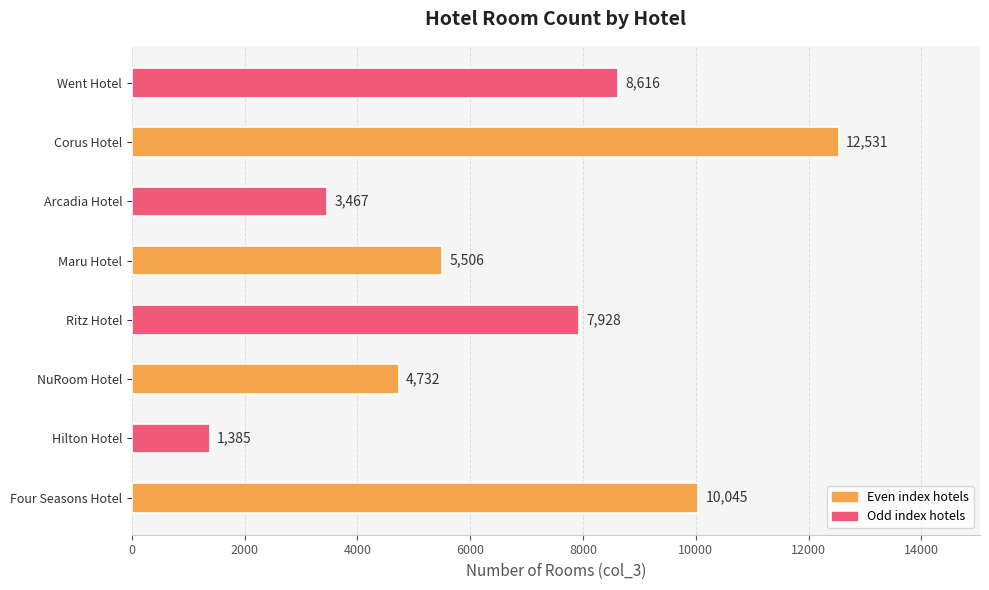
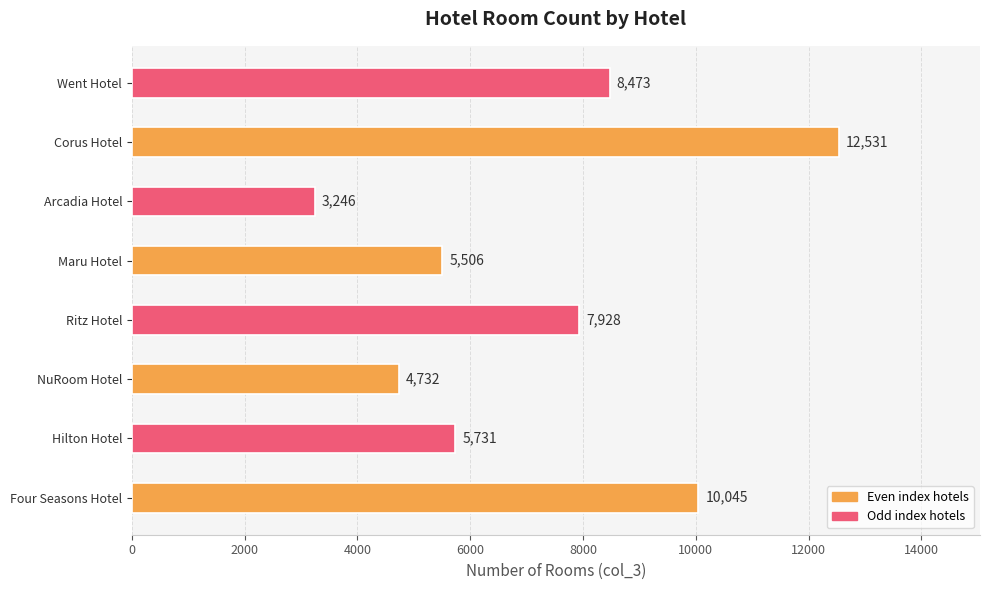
  {
-   "Went Hotel": "8,616",
+   "Went Hotel": "8,473",
    "Corus Hotel": "12,531",
-   "Arcadia Hotel": "3,467",
+   "Arcadia Hotel": "3,246",
    "Maru Hotel": "5,506",
    "Ritz Hotel": "7,928",
    "NuRoom Hotel": "4,732",
-   "Hilton Hotel": "1,385",
+   "Hilton Hotel": "5,731",
    "Four Seasons Hotel": "10,045"
  }
